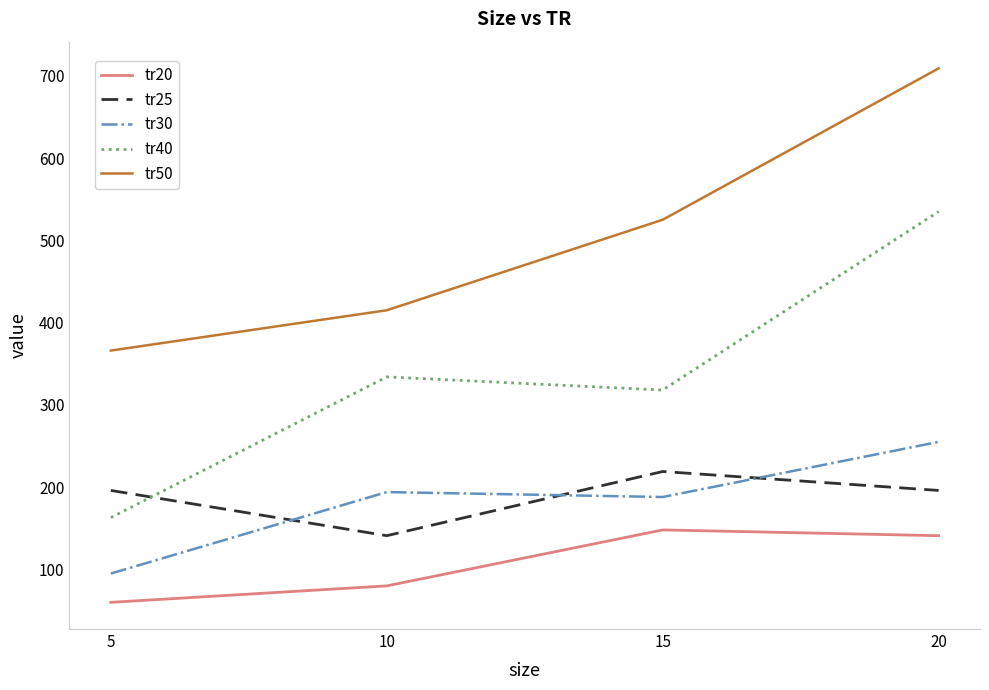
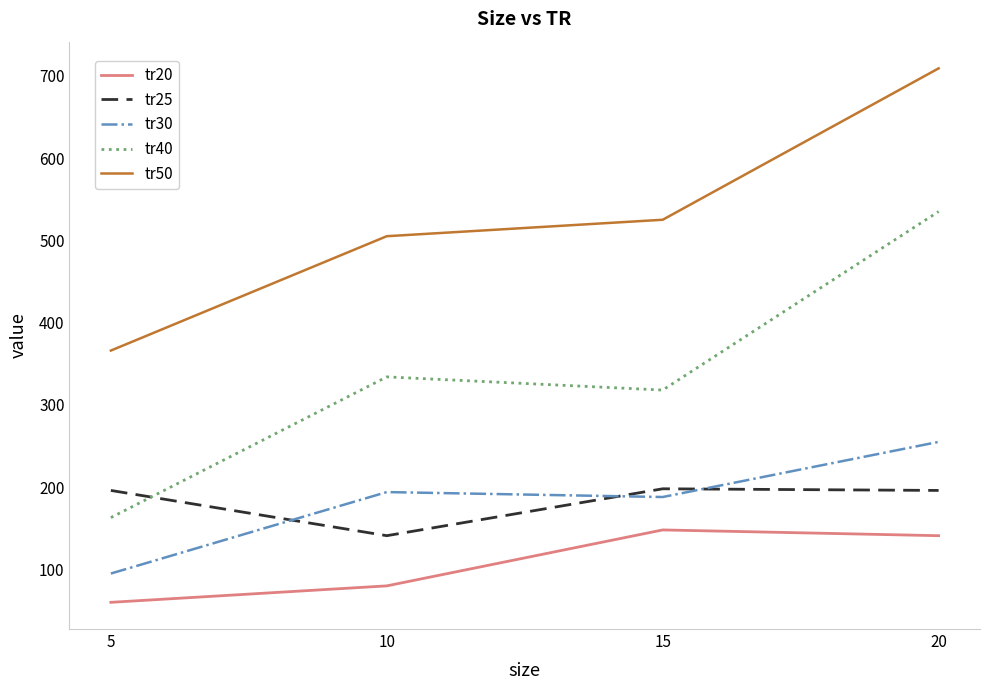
  {
    "tr20": {
      "5": 60,
      "10": 80,
      "15": 150,
      "20": 140
    },
    "tr25": {
      "5": 200,
      "10": 140,
-     "15": 220,
+     "15": 200,
      "20": 200
    },
    "tr30": {
      "5": 100,
      "10": 190,
      "15": 190,
      "20": 260
    },
    "tr40": {
      "5": 160,
      "10": 330,
      "15": 320,
      "20": 540
    },
    "tr50": {
      "5": 370,
-     "10": 420,
+     "10": 510,
      "15": 530,
      "20": 710
    }
  }
